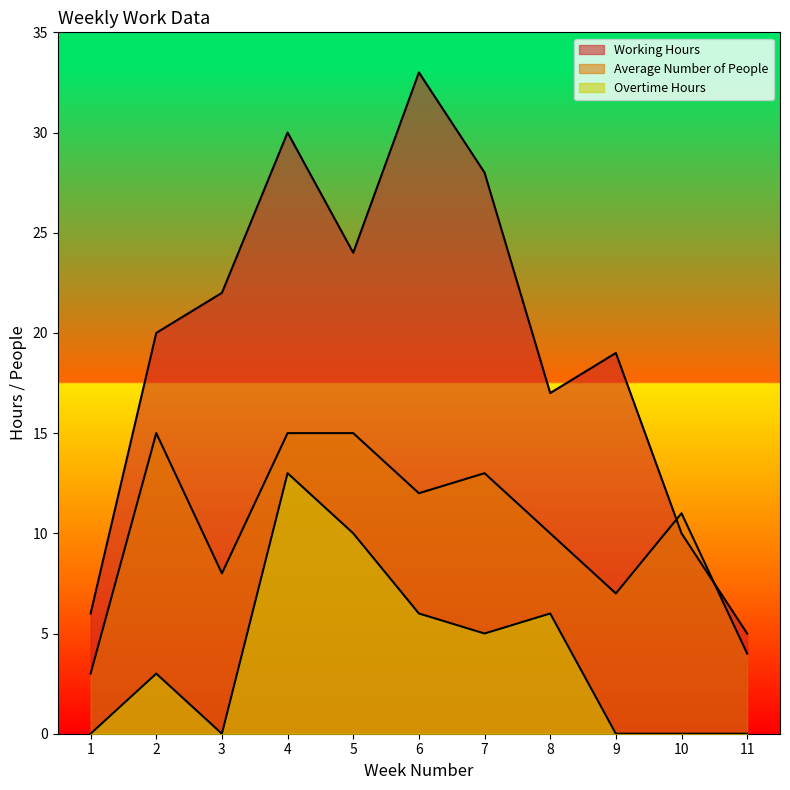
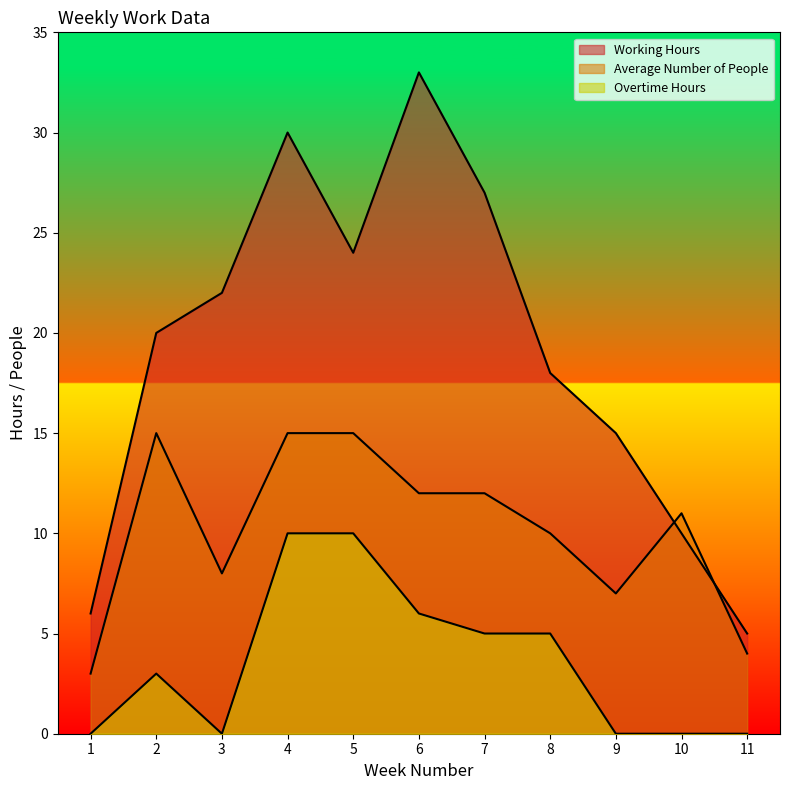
  {
    "Working Hours": {
      "1": 6,
      "2": 20,
      "3": 22,
      "4": 30,
      "5": 24,
      "6": 33,
-     "7": 28,
-     "8": 17,
-     "9": 19,
+     "7": 27,
+     "8": 18,
+     "9": 15,
      "10": 10,
      "11": 5
    },
    "Average Number of People": {
      "1": 3,
      "2": 15,
      "3": 8,
      "4": 15,
      "5": 15,
      "6": 12,
-     "7": 13,
+     "7": 12,
      "8": 10,
      "9": 7,
      "10": 11,
      "11": 4
    },
    "Overtime Hours": {
      "1": 0,
      "2": 3,
      "3": 0,
-     "4": 13,
+     "4": 10,
      "5": 10,
      "6": 6,
      "7": 5,
-     "8": 6,
+     "8": 5,
      "9": 0,
      "10": 0,
      "11": 0
    }
  }
